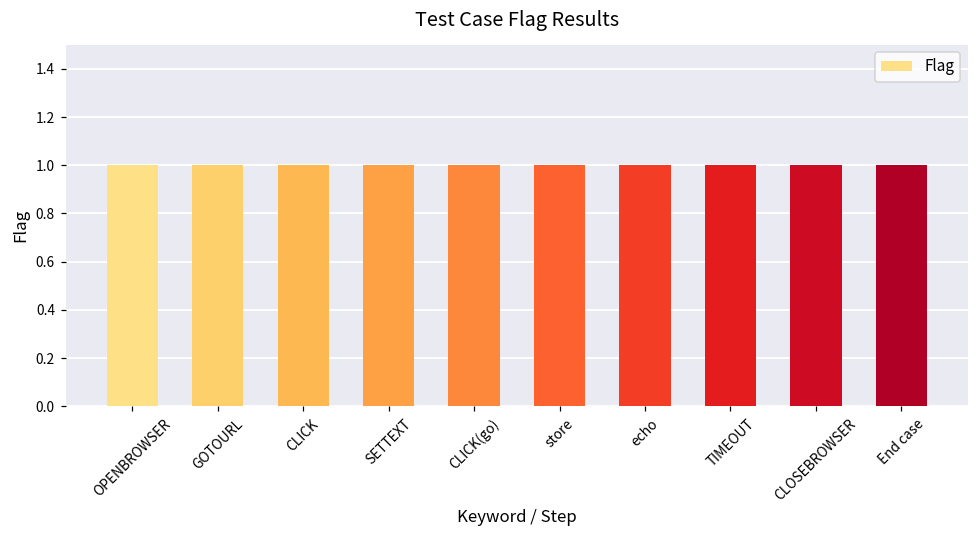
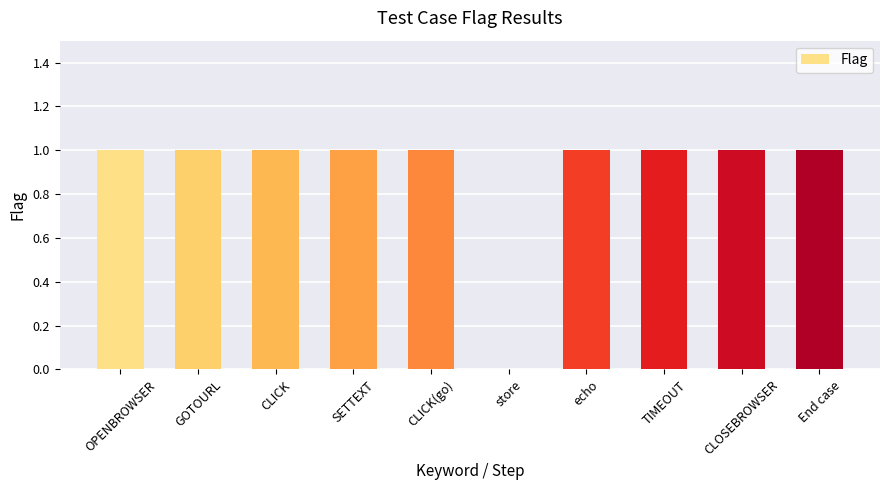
  {
    "OPENBROWSER": 1,
    "GOTOURL": 1,
    "CLICK": 1,
    "SETTEXT": 1,
    "CLICK(go)": 1,
-   "store": 1,
+   "store": 0,
    "echo": 1,
    "TIMEOUT": 1,
    "CLOSEBROWSER": 1,
    "End case": 1
  }
